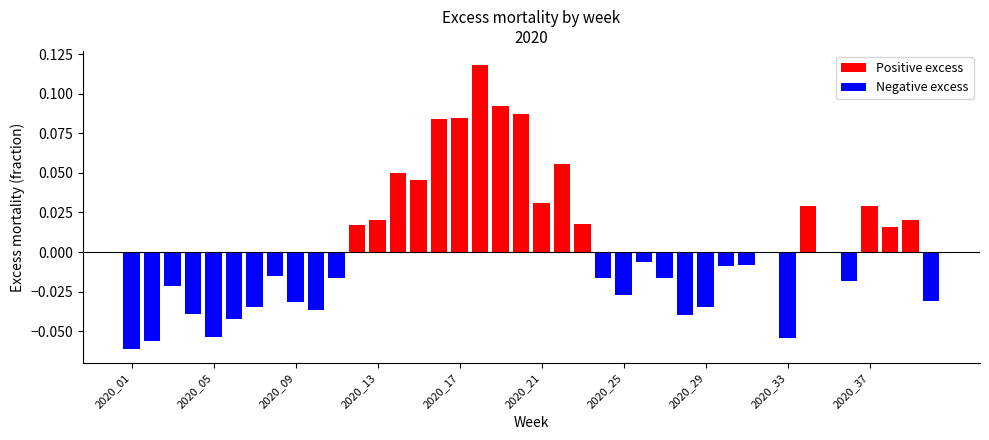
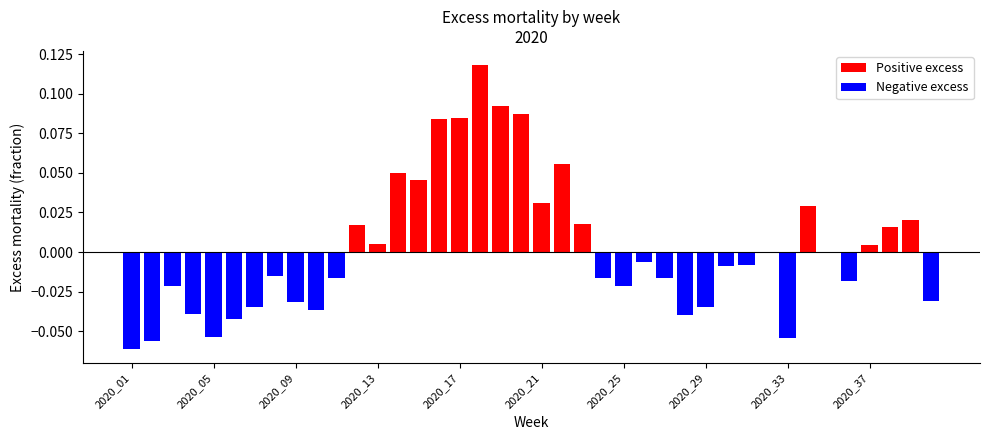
  {
    "Positive excess": {
-     "2020_13": 0.020,
+     "2020_13": 0.005,
      "2020_17": 0.084,
      "2020_21": 0.031,
-     "2020_37": 0.029
+     "2020_37": 0.004
    },
    "Negative excess": {
      "2020_01": -0.061,
      "2020_05": -0.053,
      "2020_09": -0.032,
-     "2020_25": -0.027,
+     "2020_25": -0.021,
      "2020_29": -0.035,
      "2020_33": -0.054
    }
  }
